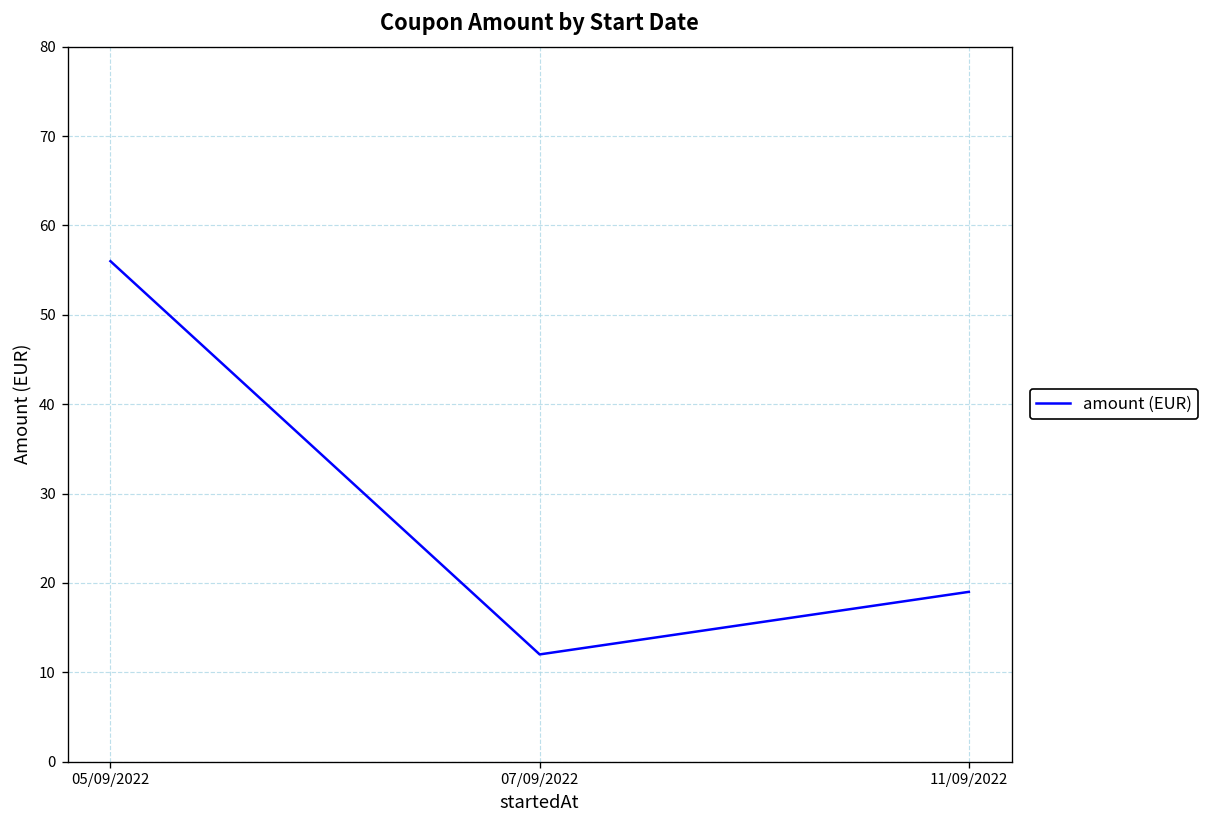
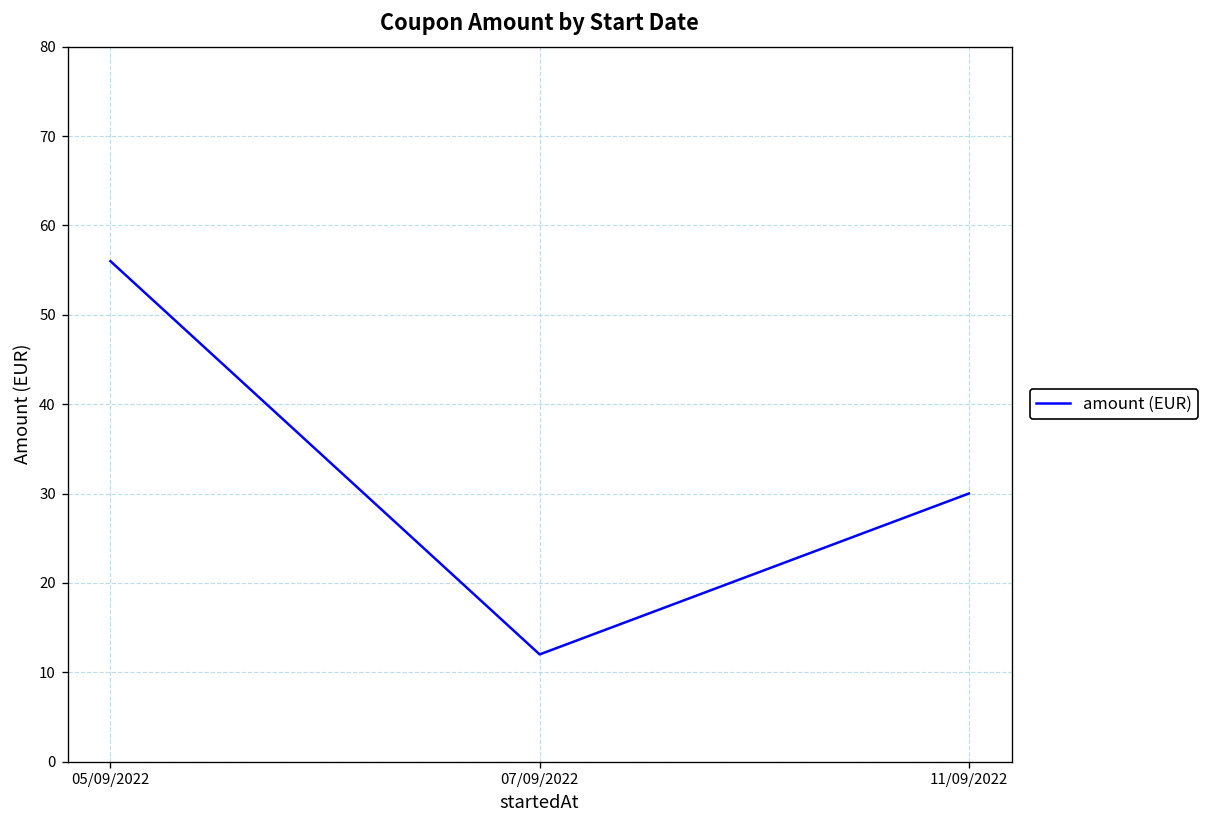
  {
    "05/09/2022": 56,
    "07/09/2022": 12,
-   "11/09/2022": 19
+   "11/09/2022": 30
  }
